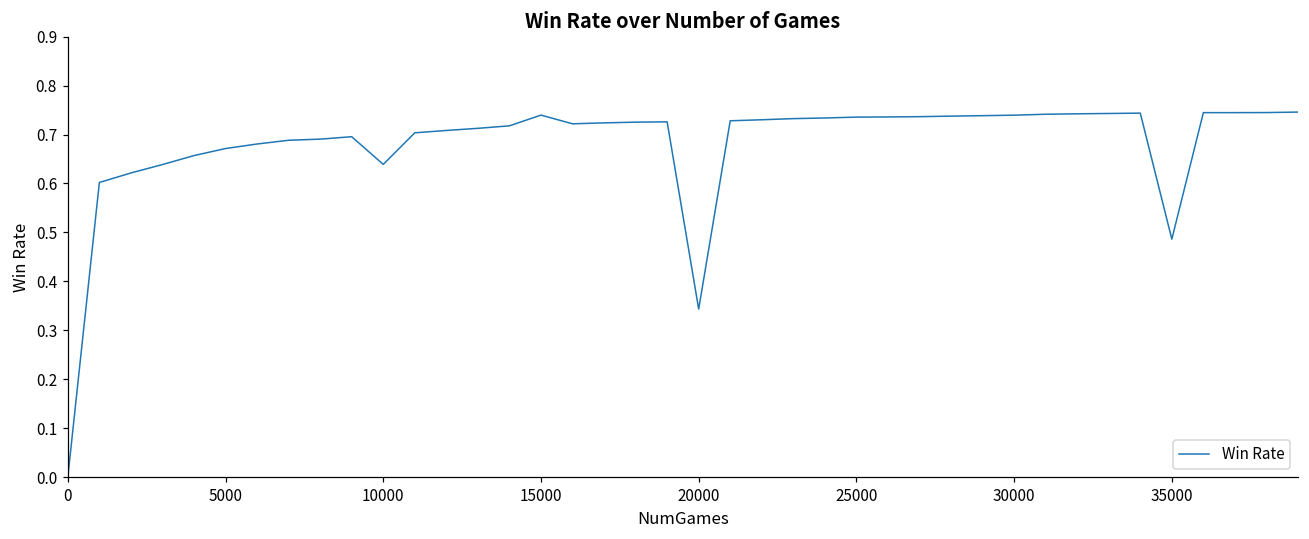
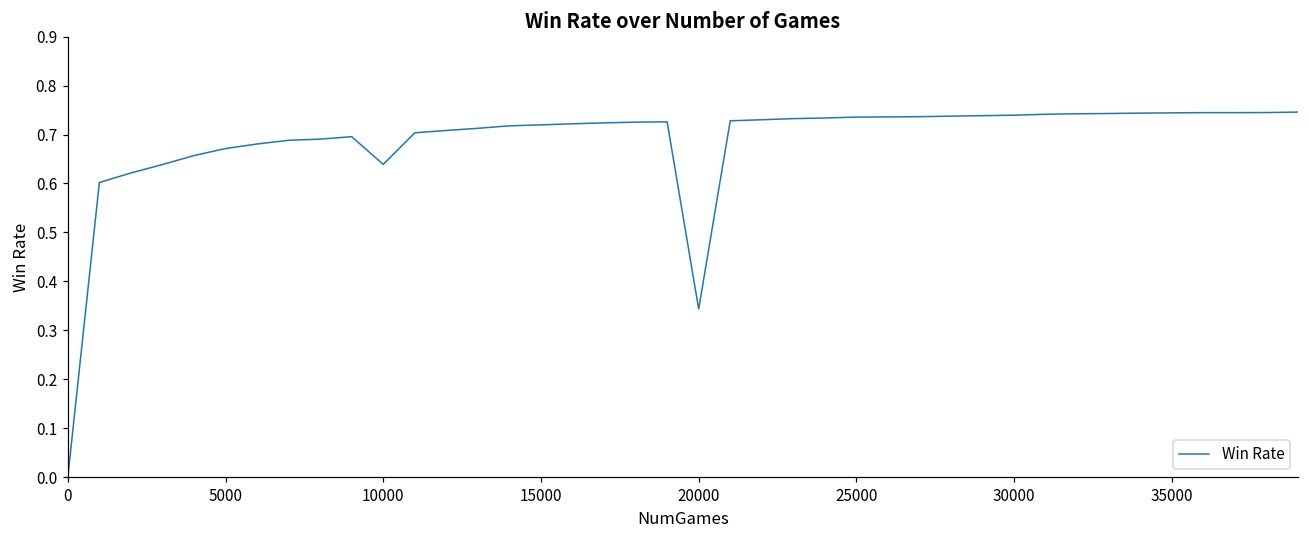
  {
    "0": 0.00,
    "5000": 0.67,
    "10000": 0.64,
-   "15000": 0.74,
+   "15000": 0.72,
    "20000": 0.34,
    "25000": 0.74,
    "30000": 0.74,
-   "35000": 0.49
+   "35000": 0.74
  }
